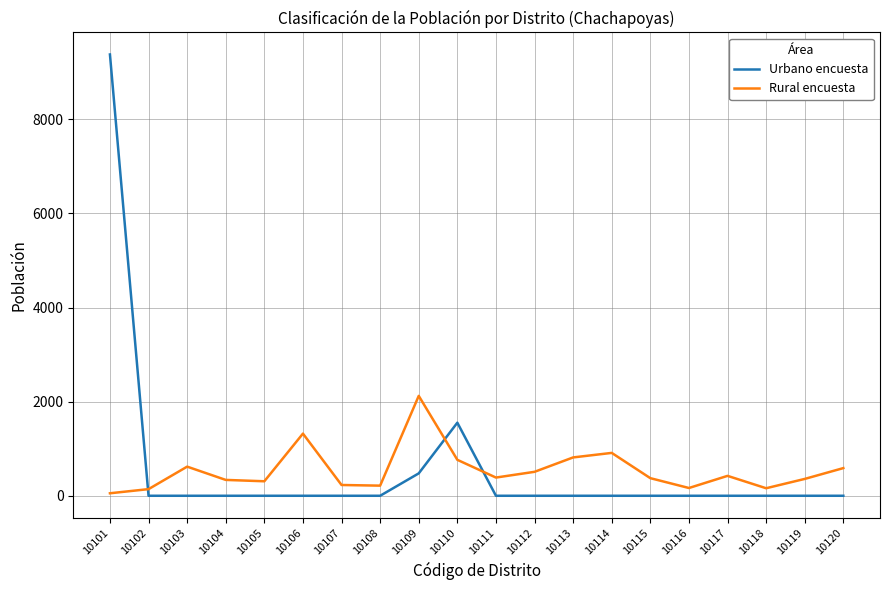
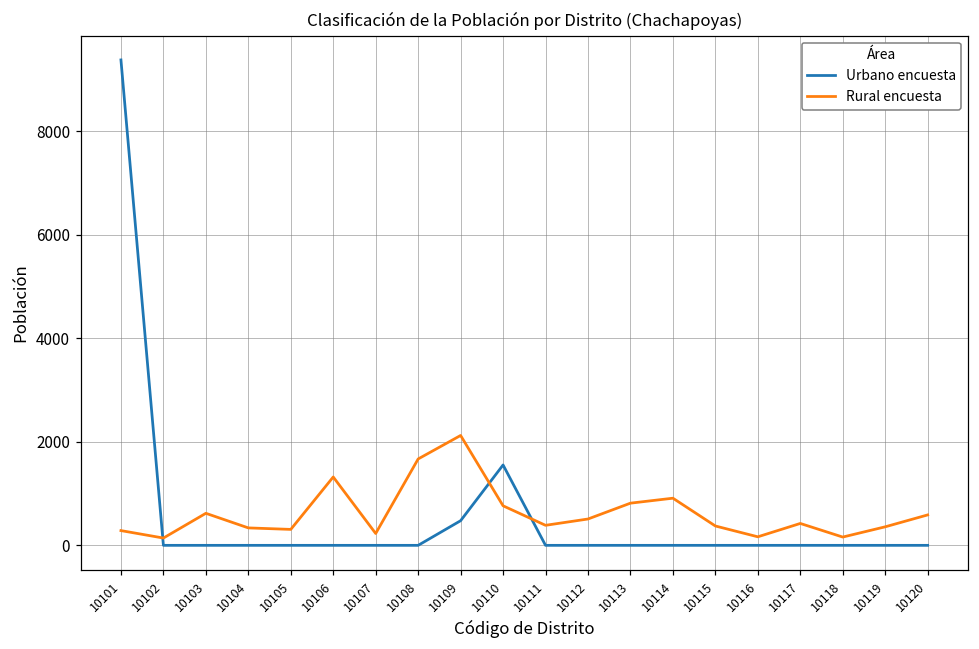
  {
    "Urbano encuesta": {
      "10101": 9400,
      "10102": 0,
      "10103": 0,
      "10104": 0,
      "10105": 0,
      "10106": 0,
      "10107": 0,
      "10108": 0,
      "10109": 500,
      "10110": 1600,
      "10111": 0,
      "10112": 0,
      "10113": 0,
      "10114": 0,
      "10115": 0,
      "10116": 0,
      "10117": 0,
      "10118": 0,
      "10119": 0,
      "10120": 0
    },
    "Rural encuesta": {
-     "10101": 100,
+     "10101": 300,
      "10102": 100,
      "10103": 600,
      "10104": 300,
      "10105": 300,
      "10106": 1300,
      "10107": 200,
-     "10108": 200,
+     "10108": 1700,
      "10109": 2100,
      "10110": 800,
      "10111": 400,
      "10112": 500,
      "10113": 800,
      "10114": 900,
      "10115": 400,
      "10116": 200,
      "10117": 400,
      "10118": 200,
      "10119": 400,
      "10120": 600
    }
  }
